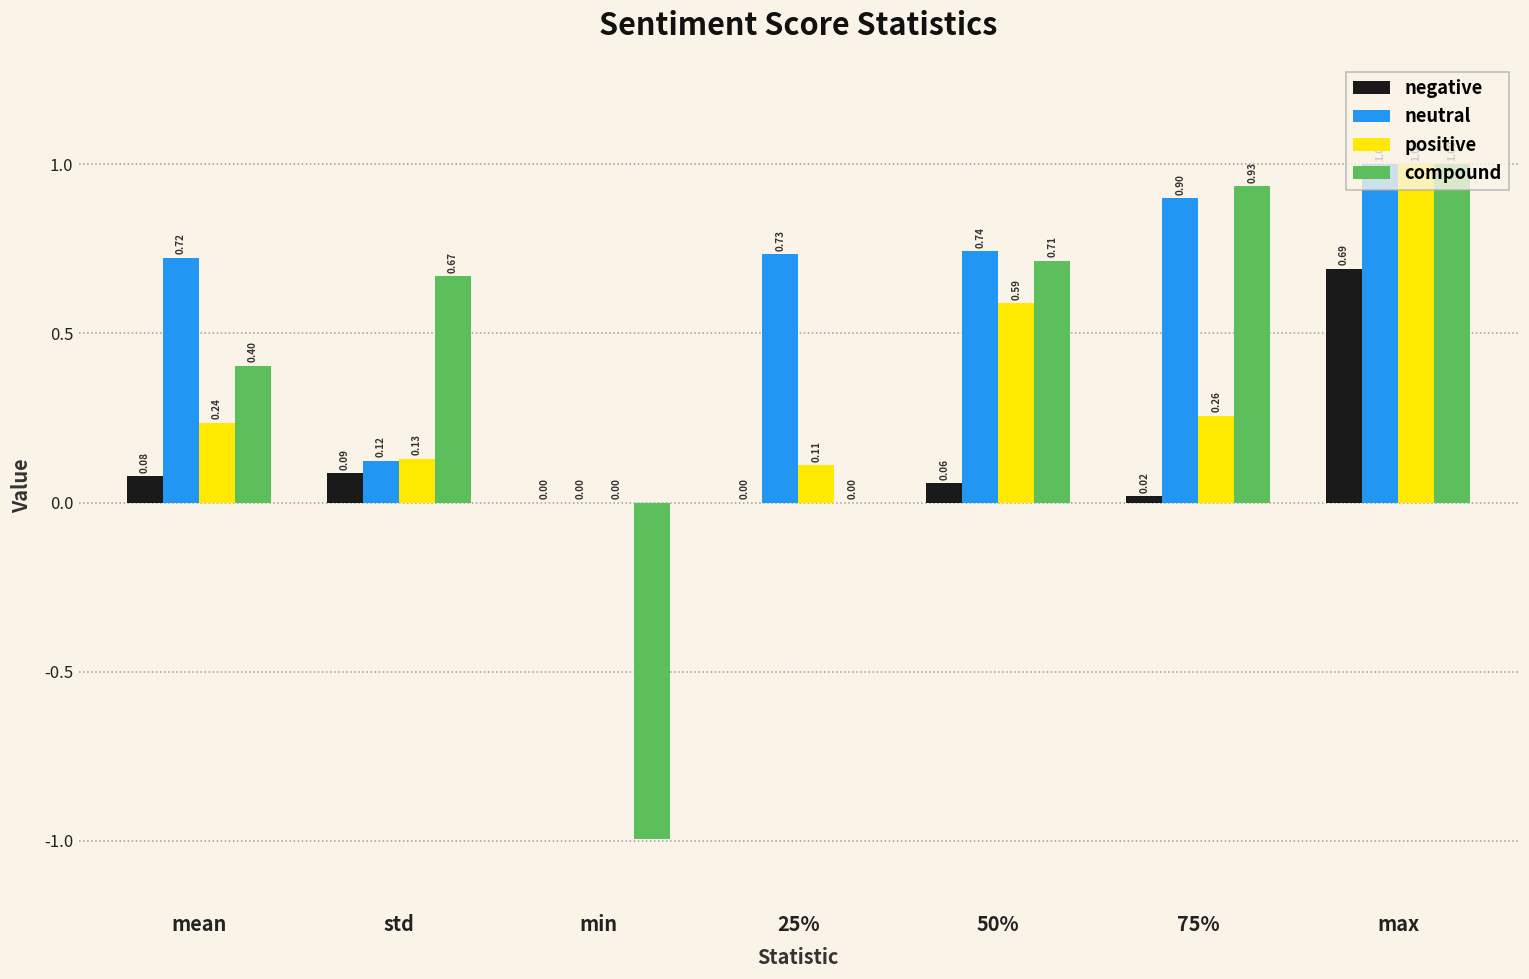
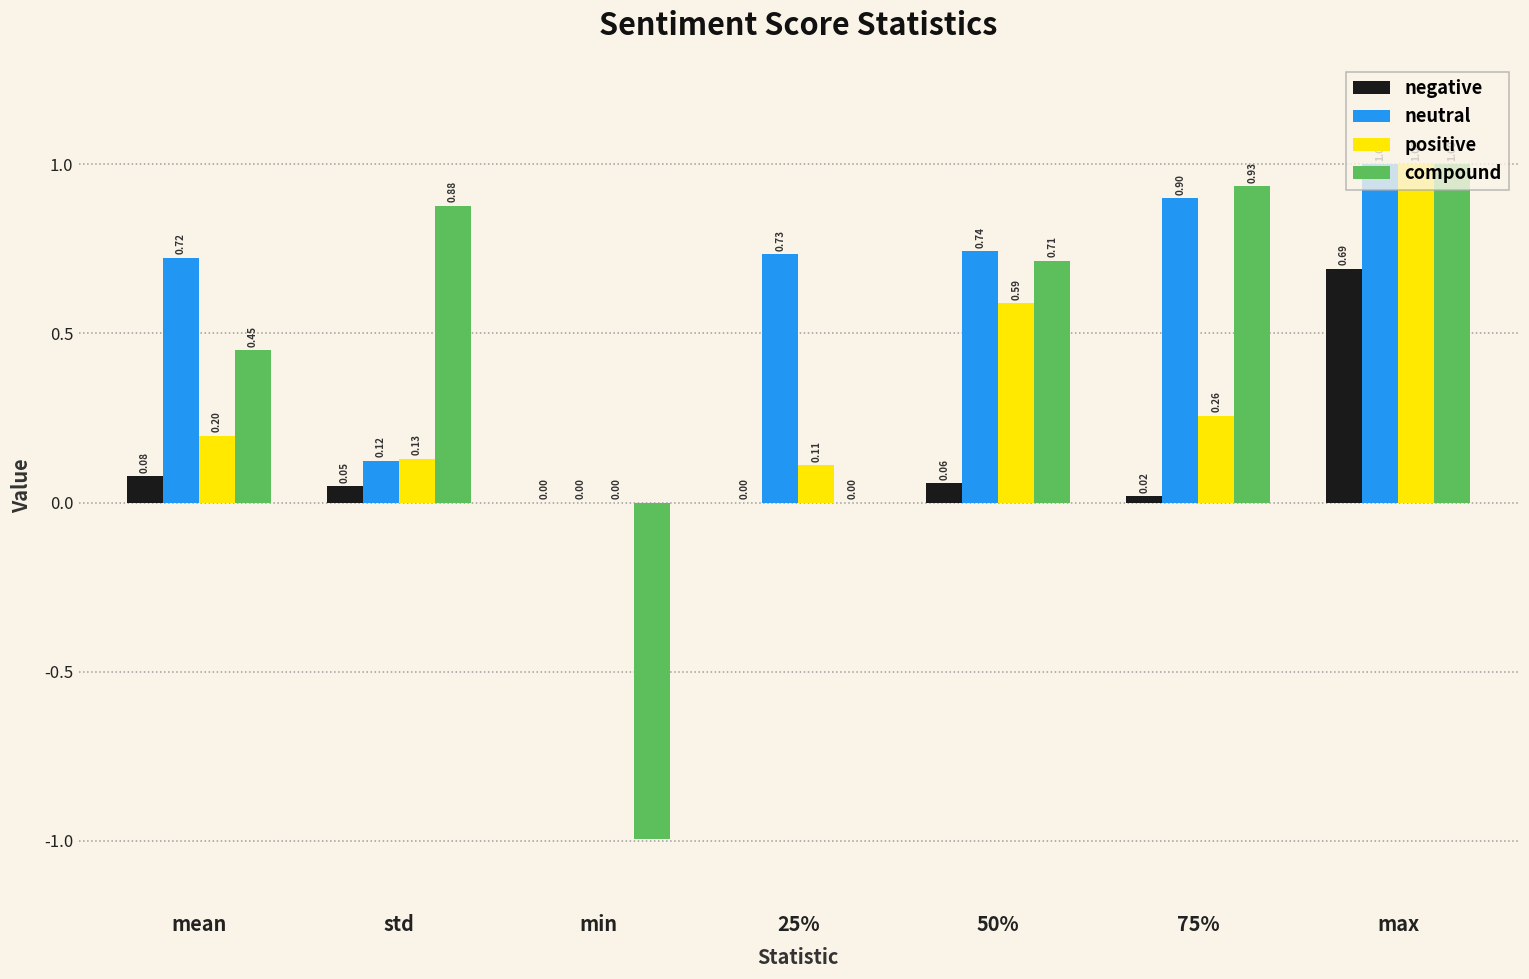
  {
    "negative": {
      "mean": 0.08,
-     "std": 0.09,
+     "std": 0.05,
      "min": 0.00,
      "25%": 0.00,
      "50%": 0.06,
      "75%": 0.02,
      "max": 0.69
    },
    "neutral": {
      "mean": 0.72,
      "std": 0.12,
      "min": 0.00,
      "25%": 0.73,
      "50%": 0.74,
      "75%": 0.90
    },
    "positive": {
-     "mean": 0.24,
+     "mean": 0.20,
      "std": 0.13,
      "min": 0.00,
      "25%": 0.11,
      "50%": 0.59,
      "75%": 0.26
    },
    "compound": {
-     "mean": 0.40,
-     "std": 0.67,
+     "mean": 0.45,
+     "std": 0.88,
      "25%": 0.00,
      "50%": 0.71,
      "75%": 0.93
    }
  }
